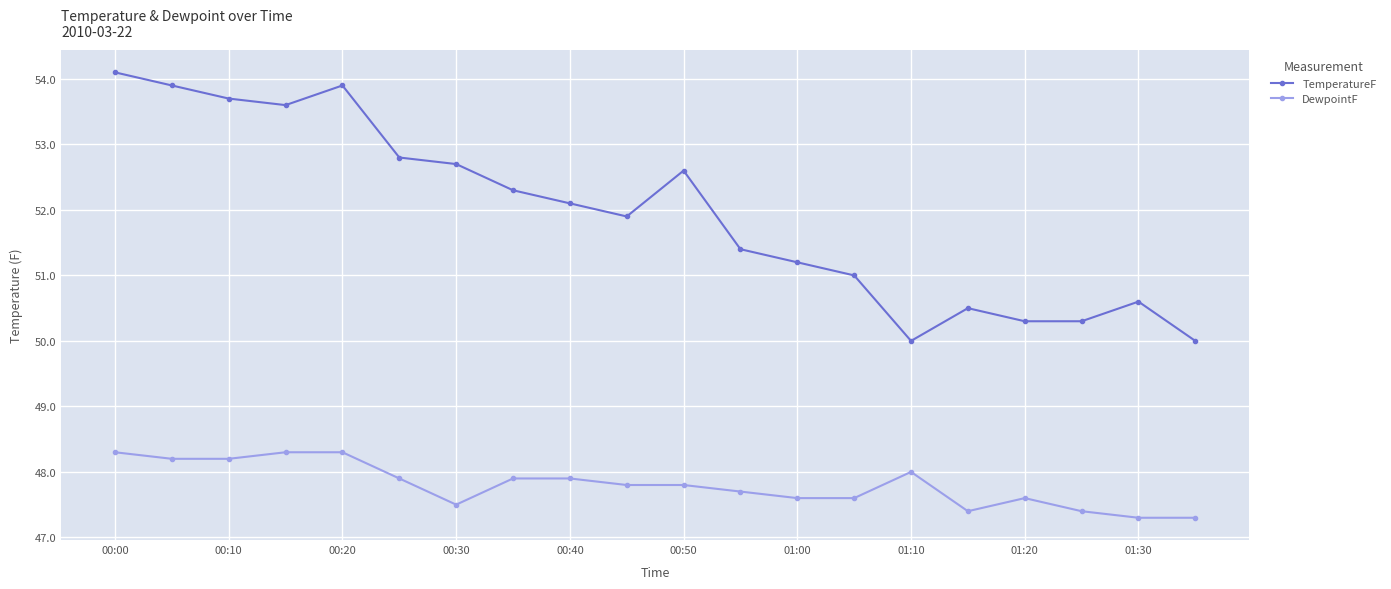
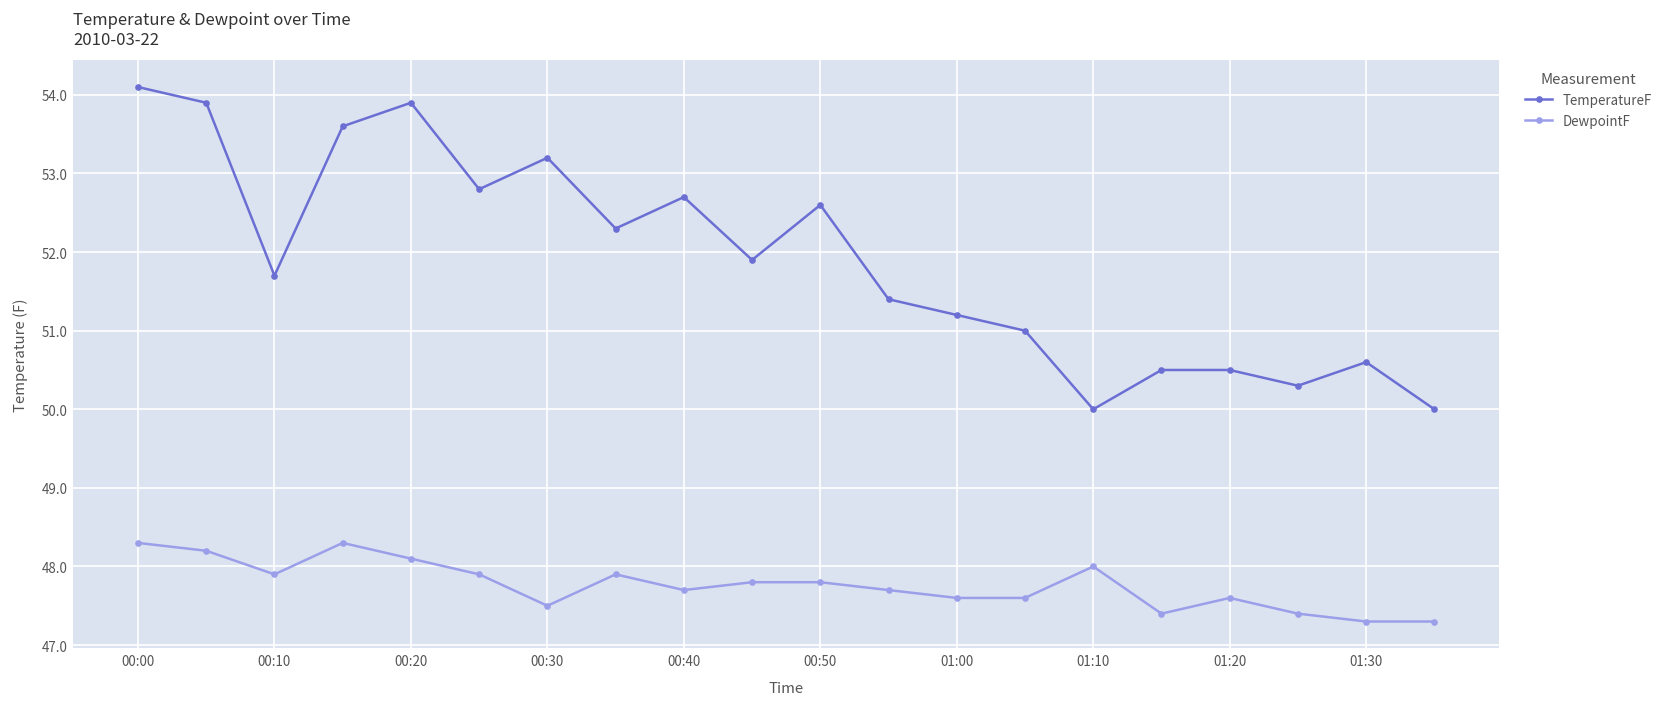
  {
    "TemperatureF": {
      "00:00": 54.1,
-     "00:10": 53.7,
+     "00:10": 51.7,
      "00:20": 53.9,
-     "00:30": 52.7,
-     "00:40": 52.1,
+     "00:30": 53.2,
+     "00:40": 52.7,
      "00:50": 52.6,
      "01:00": 51.2,
      "01:10": 50.0,
-     "01:20": 50.3,
+     "01:20": 50.5,
      "01:30": 50.6
    },
    "DewpointF": {
      "00:00": 48.3,
-     "00:10": 48.2,
-     "00:20": 48.3,
+     "00:10": 47.9,
+     "00:20": 48.1,
      "00:30": 47.5,
-     "00:40": 47.9,
+     "00:40": 47.7,
      "00:50": 47.8,
      "01:00": 47.6,
      "01:10": 48.0,
      "01:20": 47.6,
      "01:30": 47.3
    }
  }
